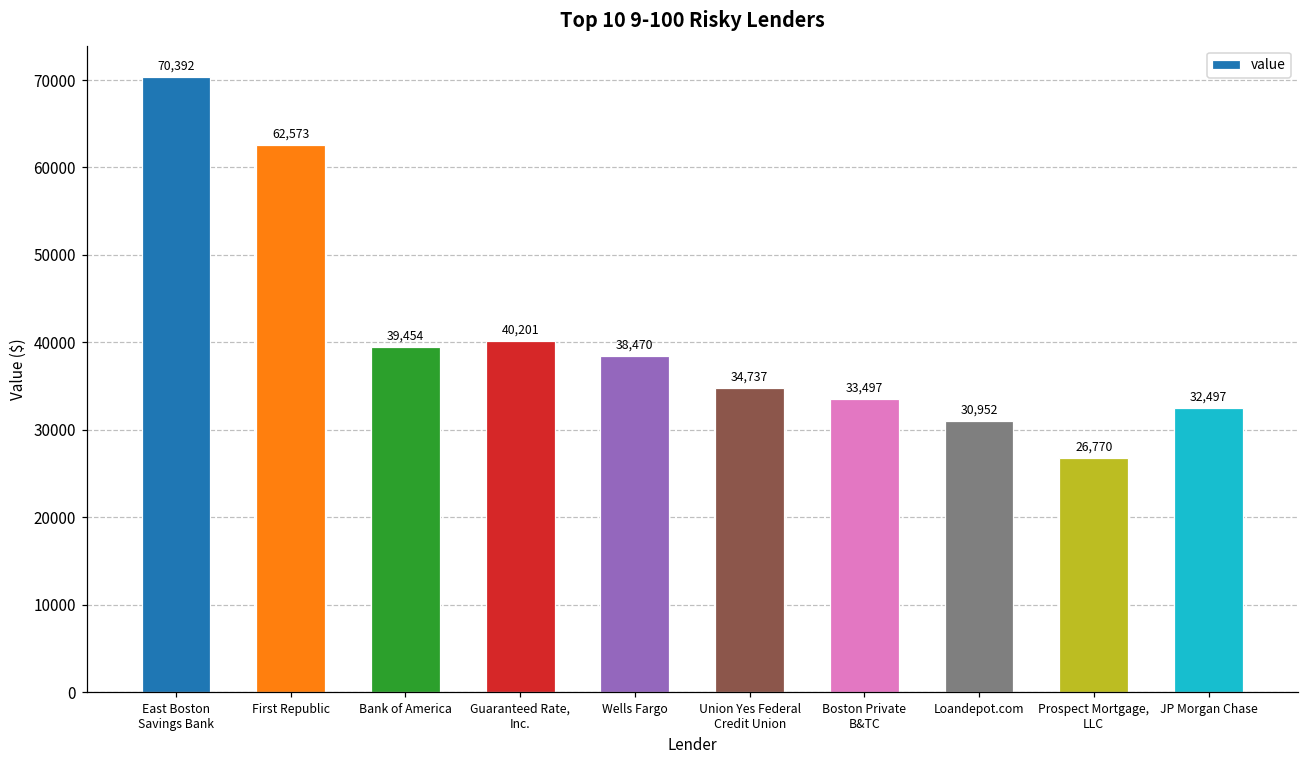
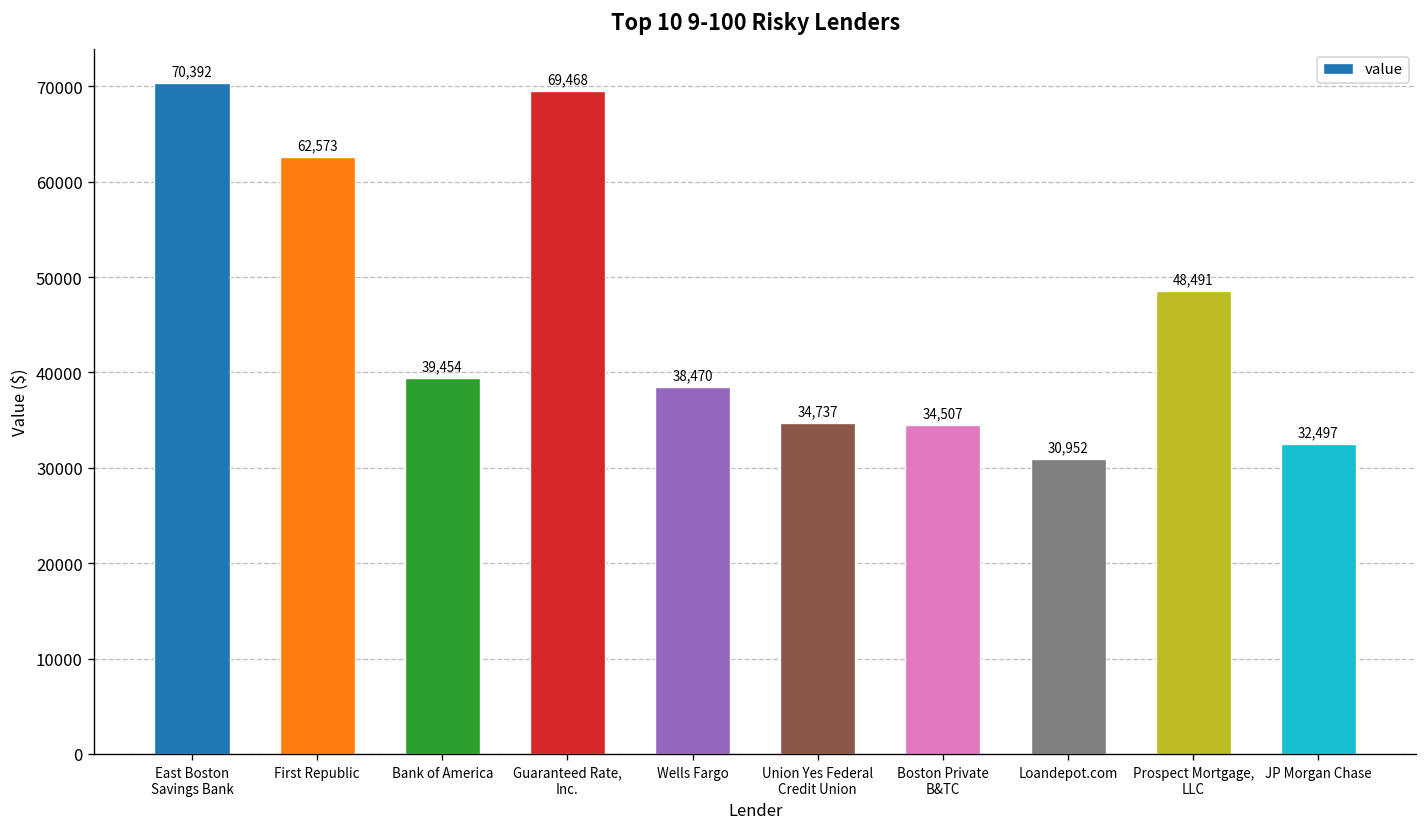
  {
    "East Boston Savings Bank": "70,392",
    "First Republic": "62,573",
    "Bank of America": "39,454",
-   "Guaranteed Rate, Inc.": "40,201",
+   "Guaranteed Rate, Inc.": "69,468",
    "Wells Fargo": "38,470",
    "Union Yes Federal Credit Union": "34,737",
-   "Boston Private B&TC": "33,497",
+   "Boston Private B&TC": "34,507",
    "Loandepot.com": "30,952",
-   "Prospect Mortgage, LLC": "26,770",
+   "Prospect Mortgage, LLC": "48,491",
    "JP Morgan Chase": "32,497"
  }
